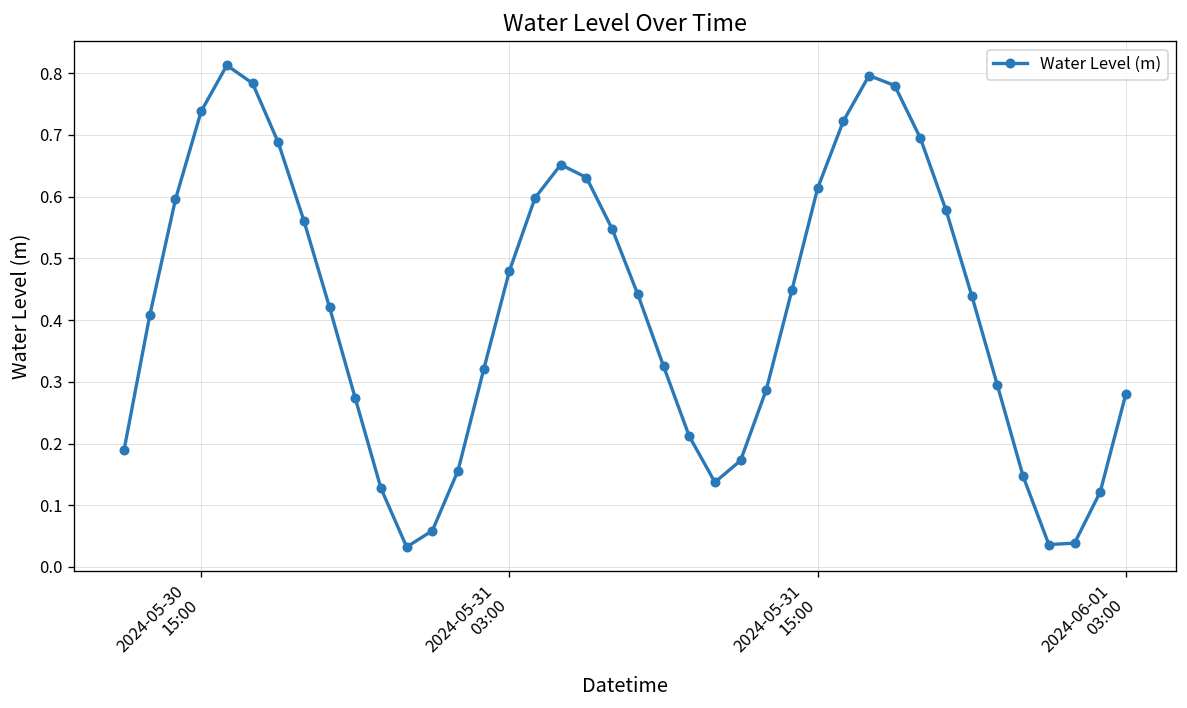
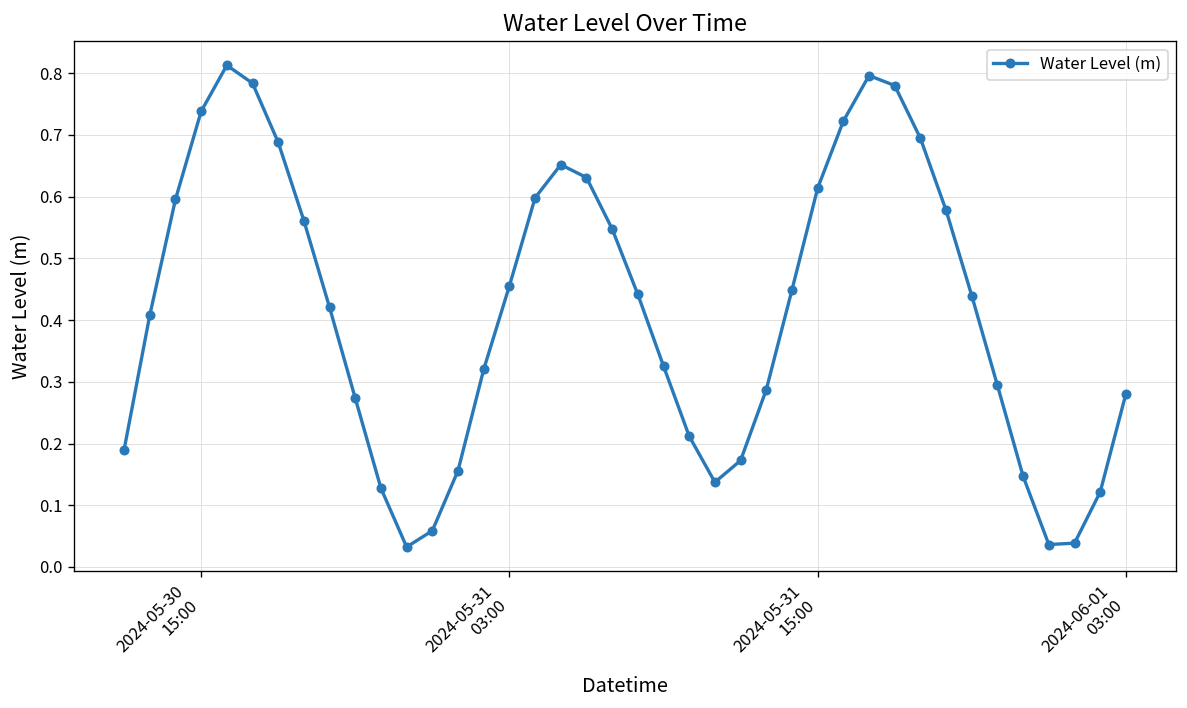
  {
    "2024-05-30 15:00": 0.74,
-   "2024-05-31 03:00": 0.48,
+   "2024-05-31 03:00": 0.46,
    "2024-05-31 15:00": 0.61,
    "2024-06-01 03:00": 0.28
  }
